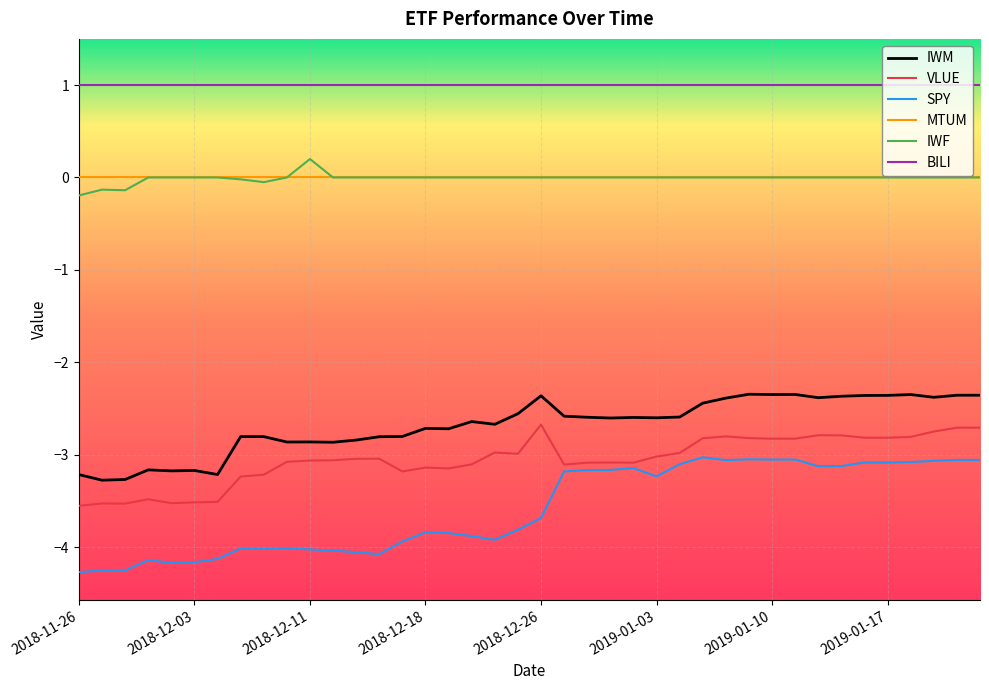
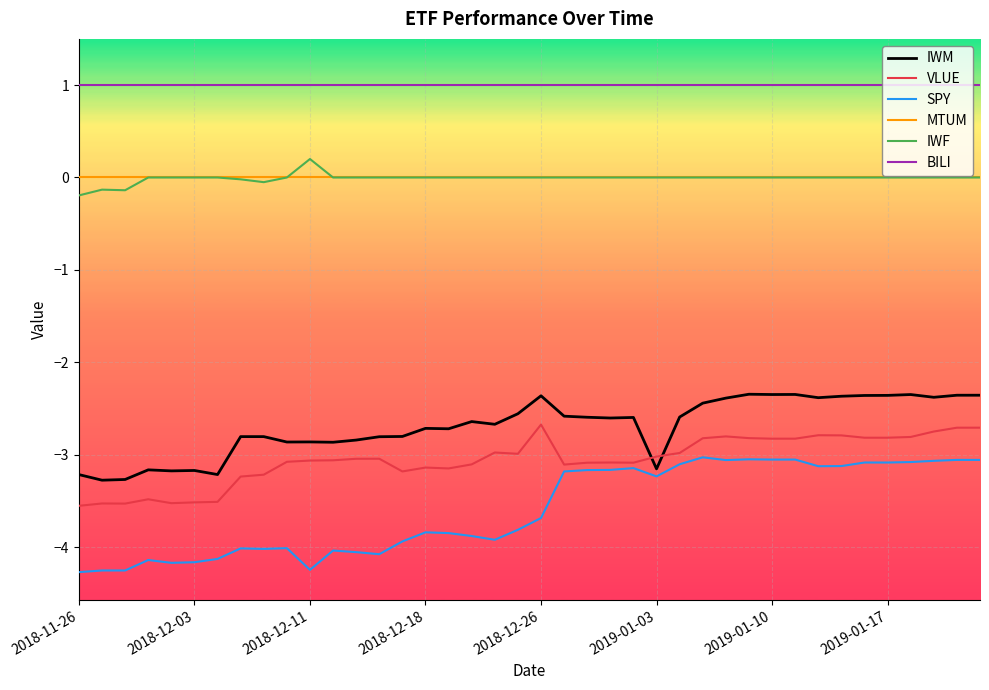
  {
    "IWM": {
      "2018-11-26": -3.2,
      "2018-12-03": -3.2,
      "2018-12-11": -2.9,
      "2018-12-18": -2.7,
      "2018-12-26": -2.4,
-     "2019-01-03": -2.6,
+     "2019-01-03": -3.2,
      "2019-01-10": -2.3,
      "2019-01-17": -2.4
    },
    "VLUE": {
      "2018-11-26": -3.6,
      "2018-12-03": -3.5,
      "2018-12-11": -3.1,
      "2018-12-18": -3.1,
      "2018-12-26": -2.7,
      "2019-01-03": -3.0,
      "2019-01-10": -2.8,
      "2019-01-17": -2.8
    },
    "SPY": {
      "2018-11-26": -4.3,
      "2018-12-03": -4.2,
-     "2018-12-11": -4.0,
+     "2018-12-11": -4.2,
      "2018-12-18": -3.8,
      "2018-12-26": -3.7,
      "2019-01-03": -3.2,
      "2019-01-10": -3.1,
      "2019-01-17": -3.1
    },
    "MTUM": {
      "2018-11-26": 0.0,
      "2018-12-11": 0.0
    },
    "IWF": {
      "2018-11-26": -0.2,
      "2018-12-11": 0.2
    },
    "BILI": {
      "2018-11-26": 1.0,
      "2018-12-03": 1.0,
      "2018-12-11": 1.0,
      "2018-12-18": 1.0,
      "2018-12-26": 1.0,
      "2019-01-03": 1.0,
      "2019-01-10": 1.0
    }
  }
